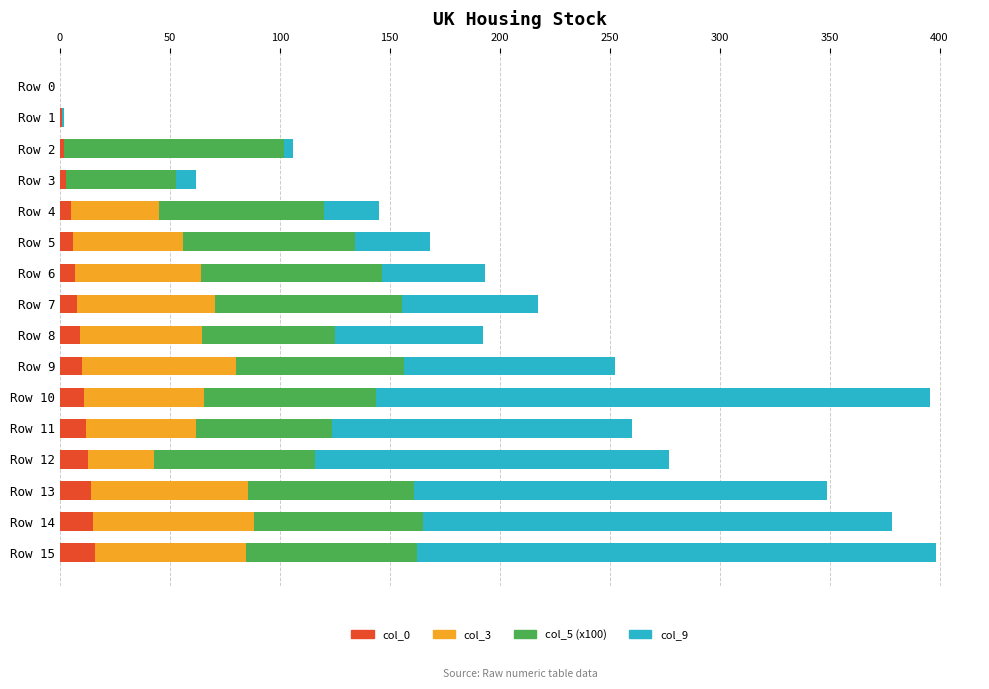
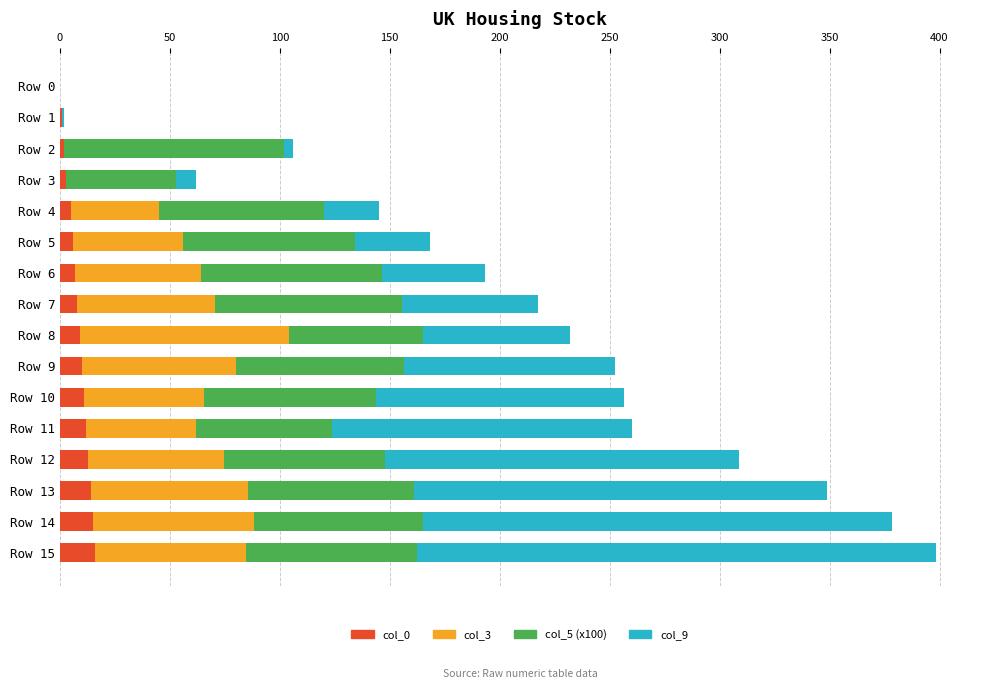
  {
    "col_0": {
      "Row 0": 0,
      "Row 2": 2,
      "Row 3": 3,
      "Row 4": 5,
      "Row 5": 6,
      "Row 6": 7,
      "Row 7": 8,
      "Row 8": 9,
      "Row 9": 10,
      "Row 10": 11,
      "Row 11": 12,
      "Row 12": 13,
      "Row 13": 14,
      "Row 14": 15,
      "Row 15": 16
    },
    "col_3": {
      "Row 0": 0,
      "Row 1": 0,
      "Row 2": 0,
      "Row 3": 0,
      "Row 4": 40,
      "Row 5": 50,
      "Row 6": 57,
      "Row 7": 63,
-     "Row 8": 56,
+     "Row 8": 95,
      "Row 9": 70,
      "Row 10": 55,
      "Row 11": 50,
-     "Row 12": 30,
+     "Row 12": 62,
      "Row 13": 71,
      "Row 14": 73,
      "Row 15": 69
    },
    "col_5 (x100)": {
      "Row 0": 0,
      "Row 1": 0,
      "Row 2": 100,
      "Row 3": 50,
      "Row 4": 75,
      "Row 5": 78,
      "Row 6": 82,
      "Row 7": 85,
      "Row 8": 61,
      "Row 9": 76,
      "Row 10": 78,
      "Row 11": 62,
      "Row 12": 73,
      "Row 13": 76,
      "Row 14": 77,
      "Row 15": 78
    },
    "col_9": {
      "Row 0": 0,
      "Row 2": 4,
      "Row 3": 9,
      "Row 4": 25,
      "Row 5": 34,
      "Row 6": 47,
      "Row 7": 62,
      "Row 8": 67,
      "Row 9": 96,
-     "Row 10": 252,
+     "Row 10": 113,
      "Row 11": 136,
      "Row 12": 161,
      "Row 13": 188,
      "Row 14": 213,
      "Row 15": 236
    }
  }
